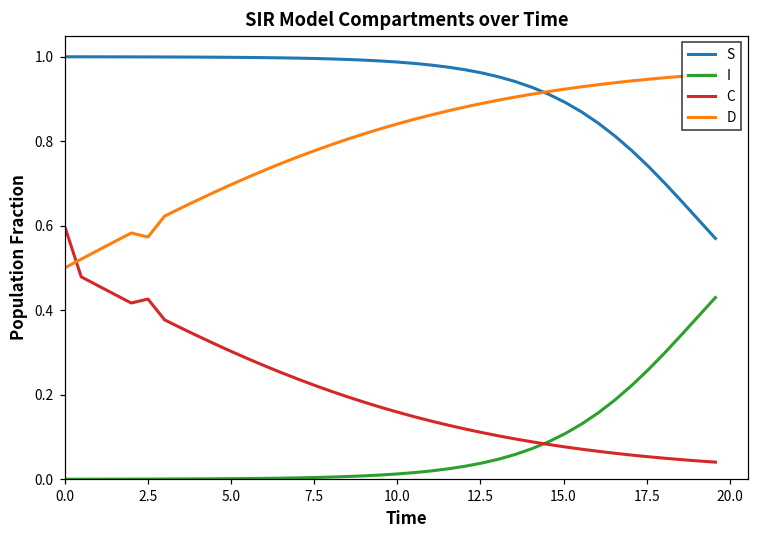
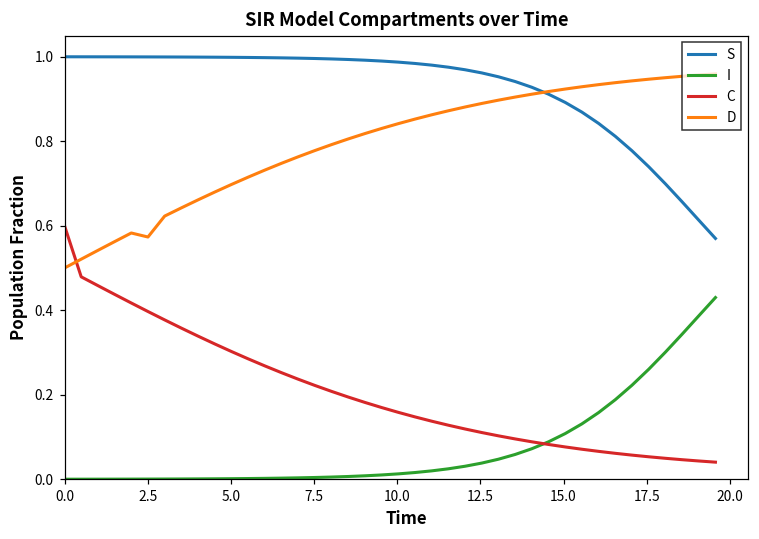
  {
    "S": {
      "0.0": 1.00,
      "2.5": 1.00
    },
    "I": {
      "0.0": 0.00,
      "2.5": 0.00
    },
    "C": {
      "0.0": 0.60,
-     "2.5": 0.43
+     "2.5": 0.40
    },
    "D": {
      "0.0": 0.50,
      "2.5": 0.57
    }
  }
